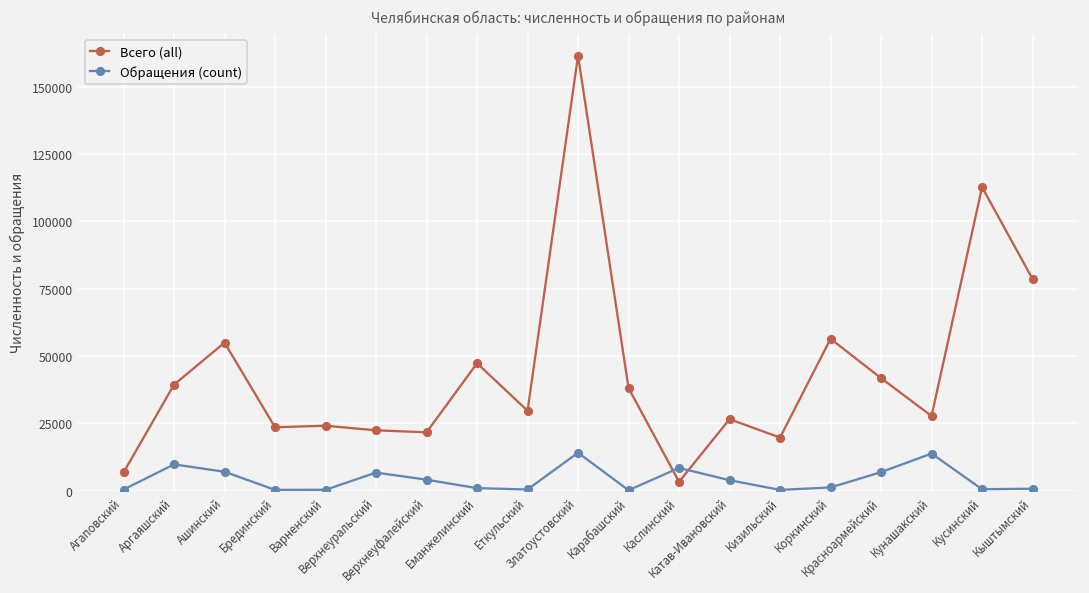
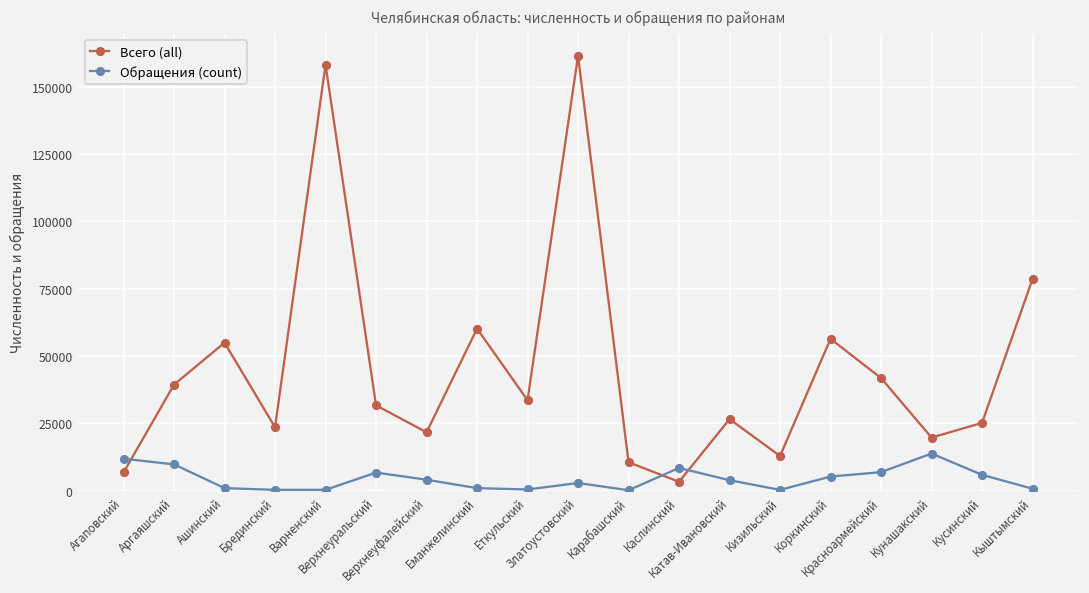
  {
    "Всего (all)": {
      "Агаповский": 7000,
      "Аргаяшский": 39000,
      "Ашинский": 55000,
      "Брединский": 24000,
-     "Варненский": 24000,
-     "Верхнеуральский": 22000,
+     "Варненский": 158000,
+     "Верхнеуральский": 32000,
      "Верхнеуфалейский": 22000,
-     "Еманжелинский": 47000,
-     "Еткульский": 30000,
+     "Еманжелинский": 60000,
+     "Еткульский": 34000,
      "Златоустовский": 161000,
-     "Карабашский": 38000,
+     "Карабашский": 11000,
      "Каслинский": 3000,
      "Катав-Ивановский": 27000,
-     "Кизильский": 20000,
+     "Кизильский": 13000,
      "Коркинский": 56000,
      "Красноармейский": 42000,
-     "Кунашакский": 28000,
-     "Кусинский": 113000,
+     "Кунашакский": 20000,
+     "Кусинский": 25000,
      "Кыштымский": 79000
    },
    "Обращения (count)": {
-     "Агаповский": 0,
+     "Агаповский": 12000,
      "Аргаяшский": 10000,
-     "Ашинский": 7000,
+     "Ашинский": 1000,
      "Брединский": 0,
      "Варненский": 0,
      "Верхнеуральский": 7000,
      "Верхнеуфалейский": 4000,
      "Еманжелинский": 1000,
      "Еткульский": 0,
-     "Златоустовский": 14000,
+     "Златоустовский": 3000,
      "Карабашский": 0,
      "Каслинский": 8000,
      "Катав-Ивановский": 4000,
      "Кизильский": 0,
-     "Коркинский": 1000,
+     "Коркинский": 5000,
      "Красноармейский": 7000,
      "Кунашакский": 14000,
-     "Кусинский": 1000,
+     "Кусинский": 6000,
      "Кыштымский": 1000
    }
  }
